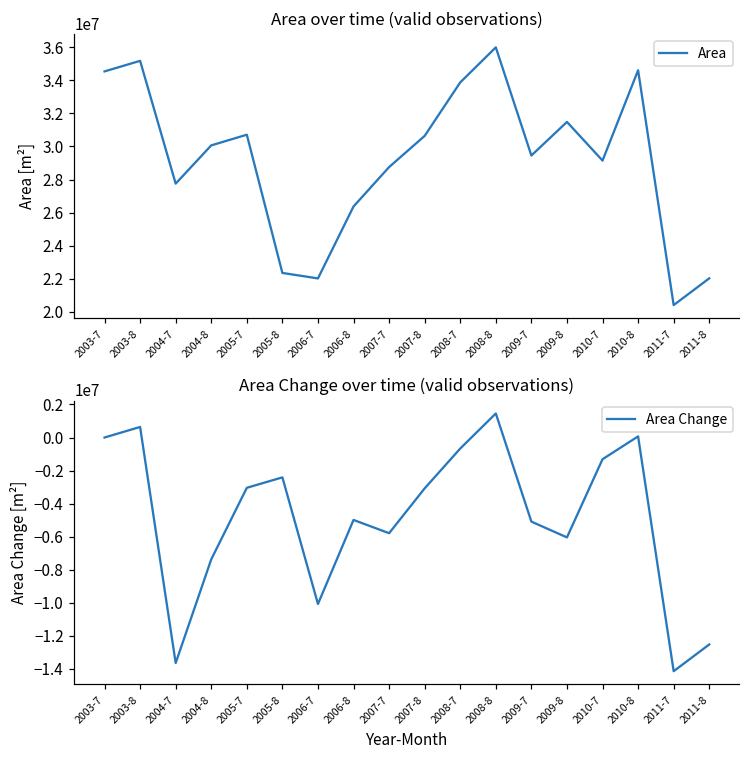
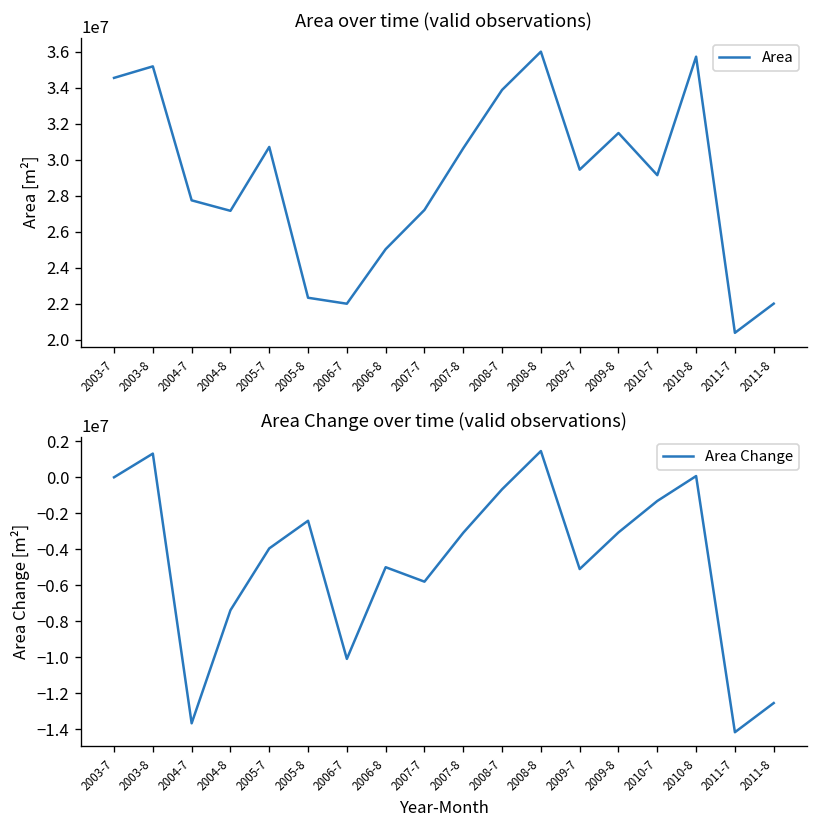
  {
    "Area over time (valid observations)": {
      "2003-7": 34500000,
      "2003-8": 35200000,
      "2004-7": 27700000,
-     "2004-8": 30100000,
+     "2004-8": 27200000,
      "2005-7": 30700000,
      "2005-8": 22300000,
      "2006-7": 22000000,
-     "2006-8": 26400000,
-     "2007-7": 28800000,
+     "2006-8": 25000000,
+     "2007-7": 27200000,
      "2007-8": 30600000,
      "2008-7": 33900000,
      "2008-8": 36000000,
      "2009-7": 29500000,
      "2009-8": 31500000,
      "2010-7": 29100000,
-     "2010-8": 34600000,
+     "2010-8": 35700000,
      "2011-7": 20400000,
      "2011-8": 22000000
    },
    "Area Change over time (valid observations)": {
      "2003-7": 0,
-     "2003-8": 600000,
+     "2003-8": 1300000,
      "2004-7": -13700000,
      "2004-8": -7400000,
-     "2005-7": -3000000,
+     "2005-7": -3900000,
      "2005-8": -2400000,
      "2006-7": -10100000,
      "2006-8": -5000000,
      "2007-7": -5800000,
      "2007-8": -3100000,
      "2008-7": -700000,
      "2008-8": 1500000,
      "2009-7": -5100000,
-     "2009-8": -6000000,
+     "2009-8": -3100000,
      "2010-7": -1300000,
      "2010-8": 100000,
      "2011-7": -14200000,
      "2011-8": -12500000
    }
  }
